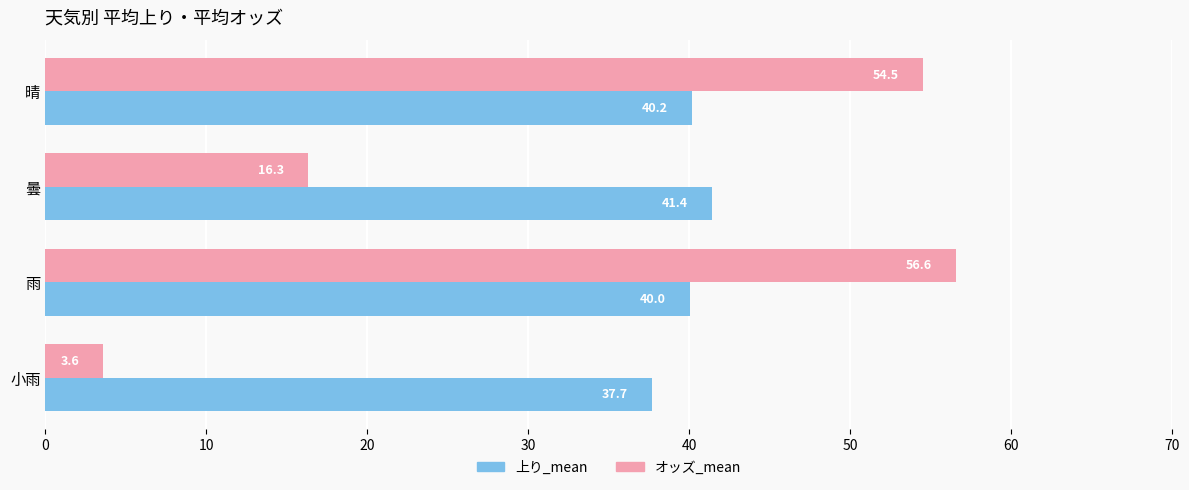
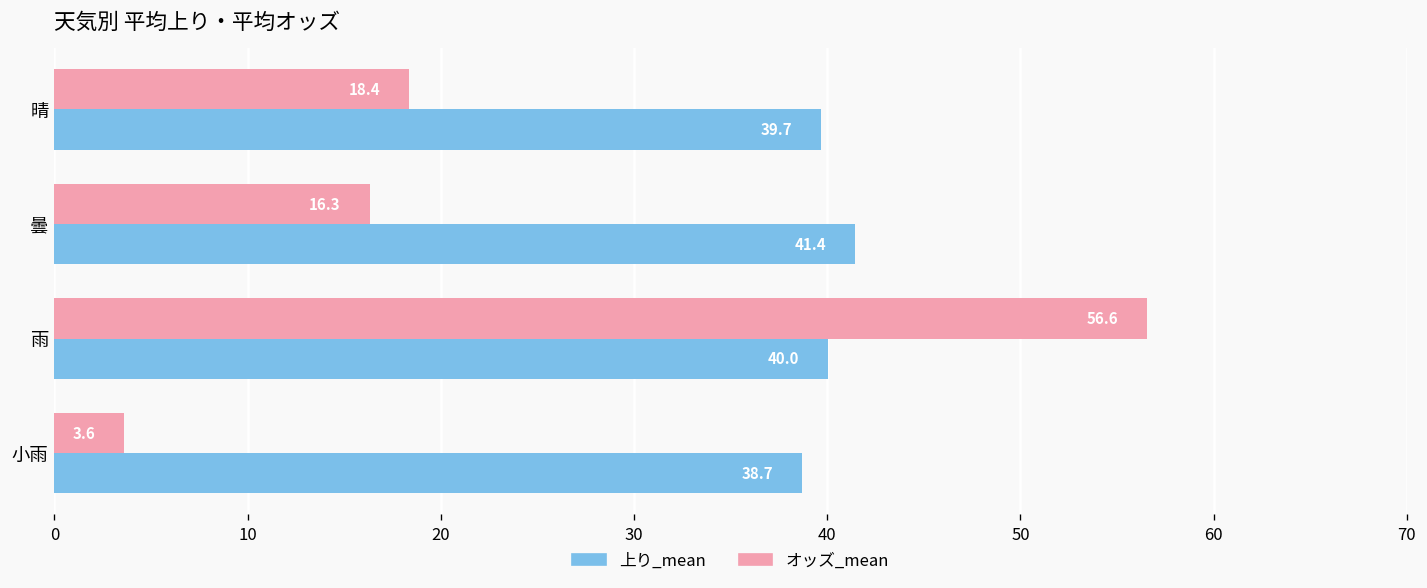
  {
    "上り_mean": {
-     "晴": 40.2,
+     "晴": 39.7,
      "曇": 41.4,
      "雨": 40.0,
-     "小雨": 37.7
+     "小雨": 38.7
    },
    "オッズ_mean": {
-     "晴": 54.5,
+     "晴": 18.4,
      "曇": 16.3,
      "雨": 56.6,
      "小雨": 3.6
    }
  }
